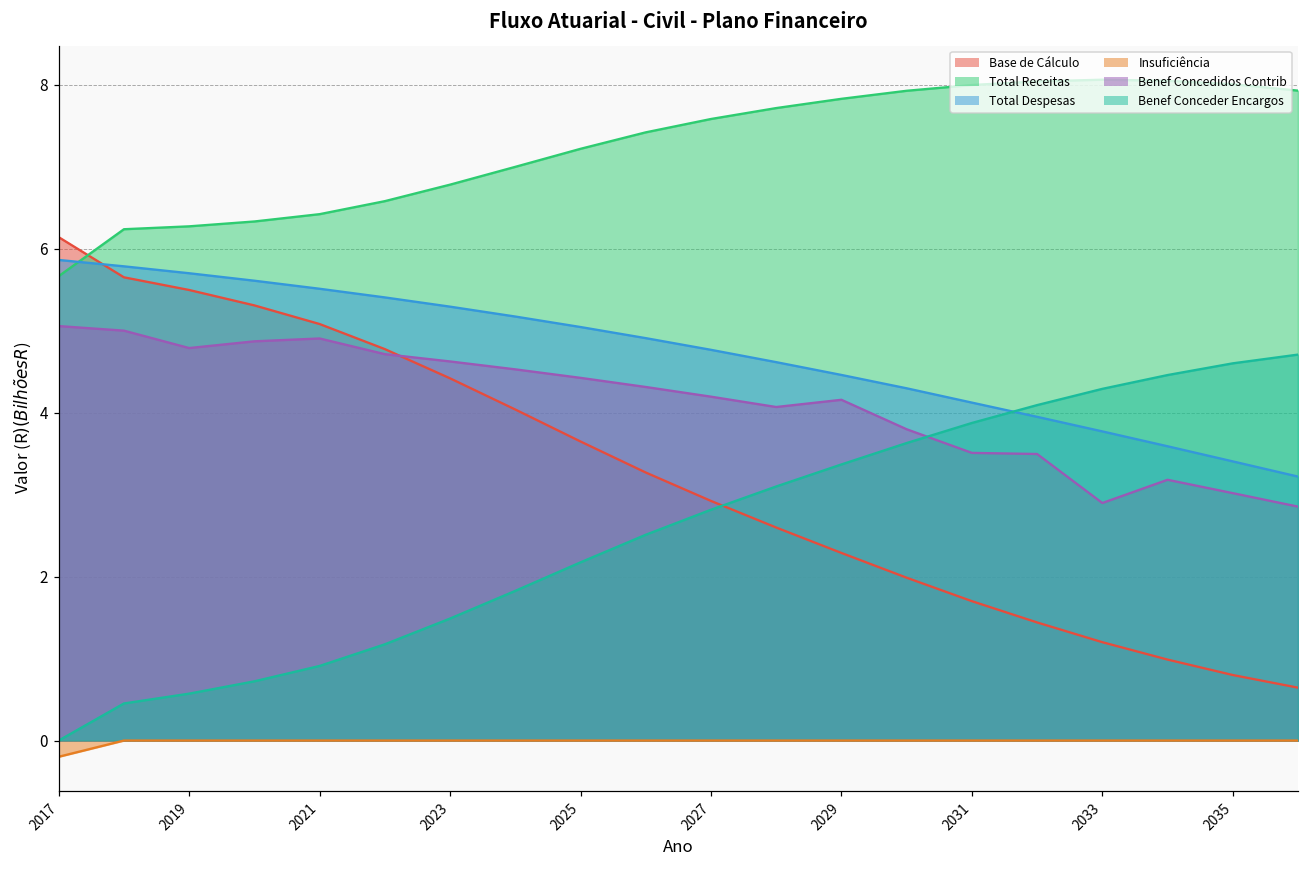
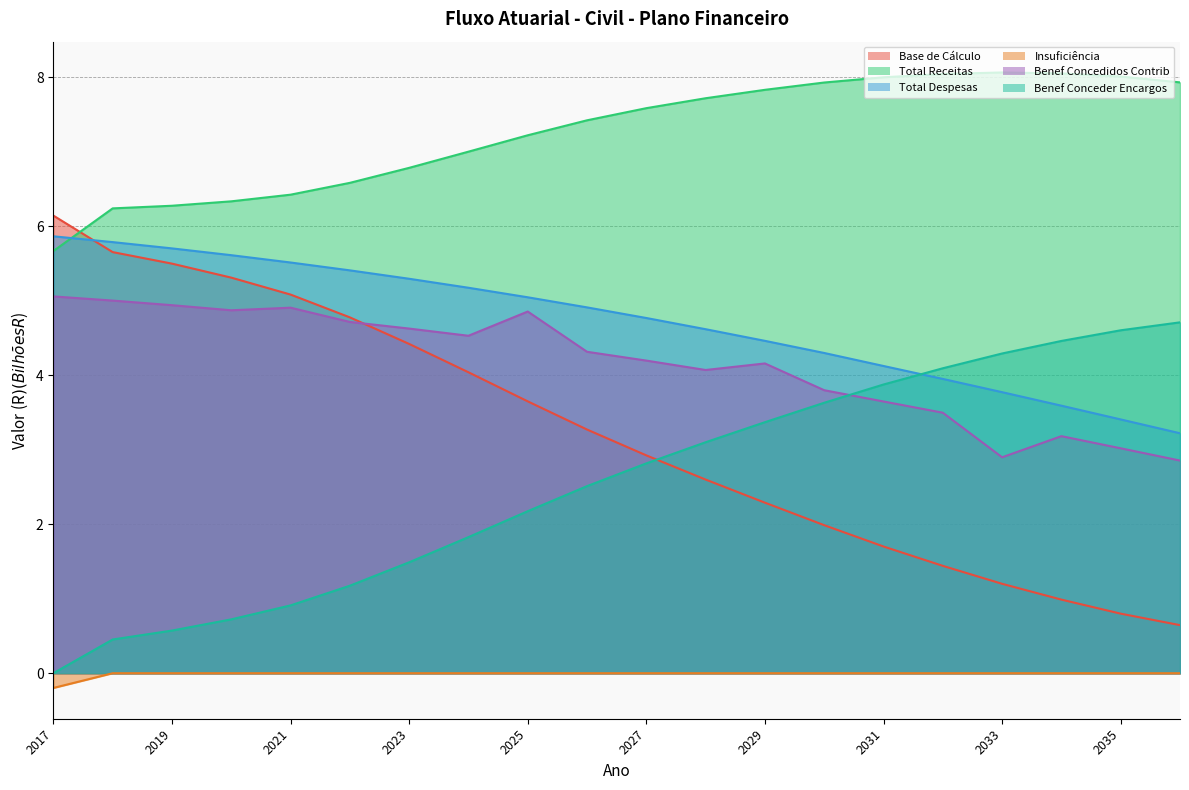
  {
    "Benef Concedidos Contrib": {
      "2017": 5.1,
-     "2019": 4.8,
+     "2019": 4.9,
      "2021": 4.9,
      "2023": 4.6,
-     "2025": 4.4,
+     "2025": 4.9,
      "2027": 4.2,
      "2029": 4.2,
-     "2031": 3.5,
+     "2031": 3.6,
      "2033": 2.9,
      "2035": 3.0
    }
  }
